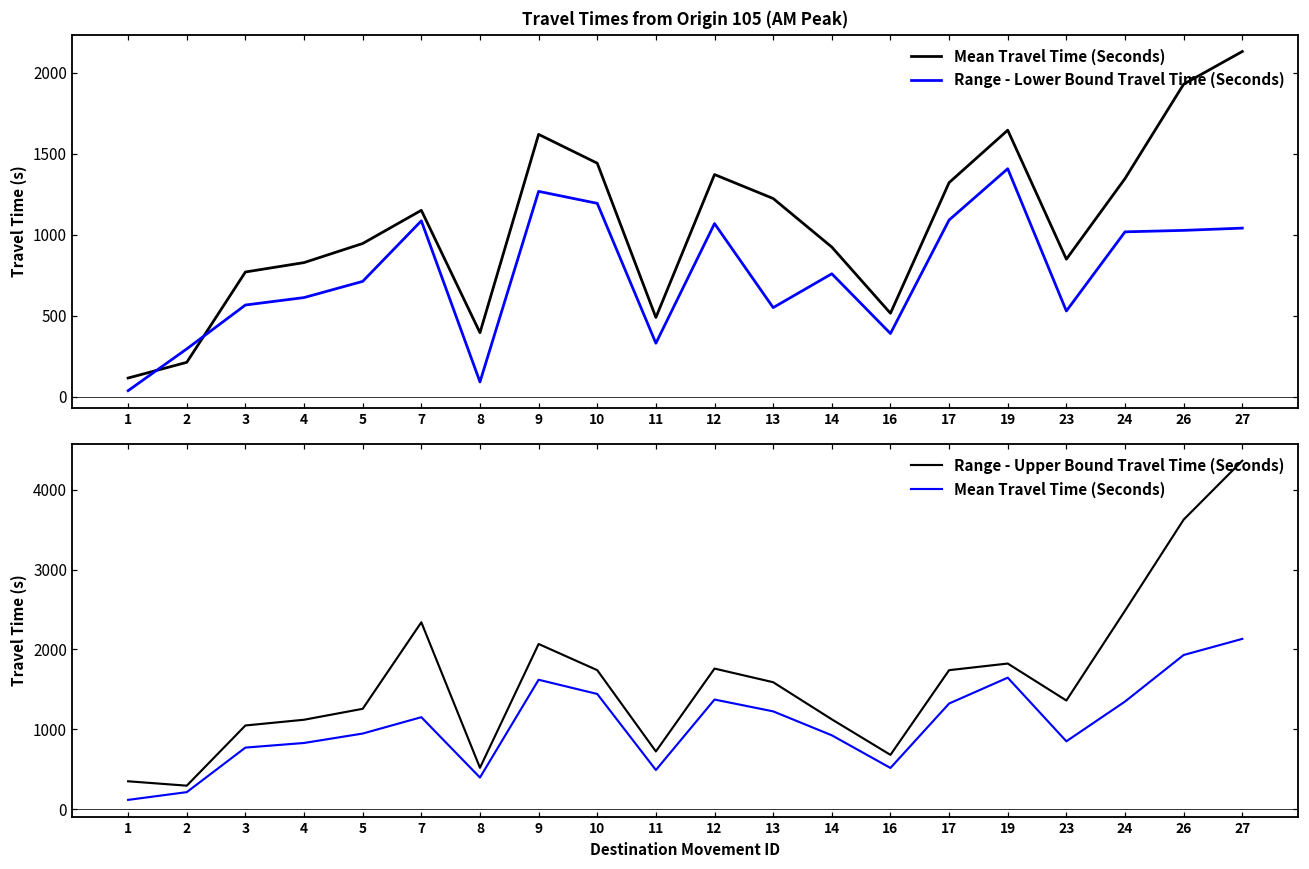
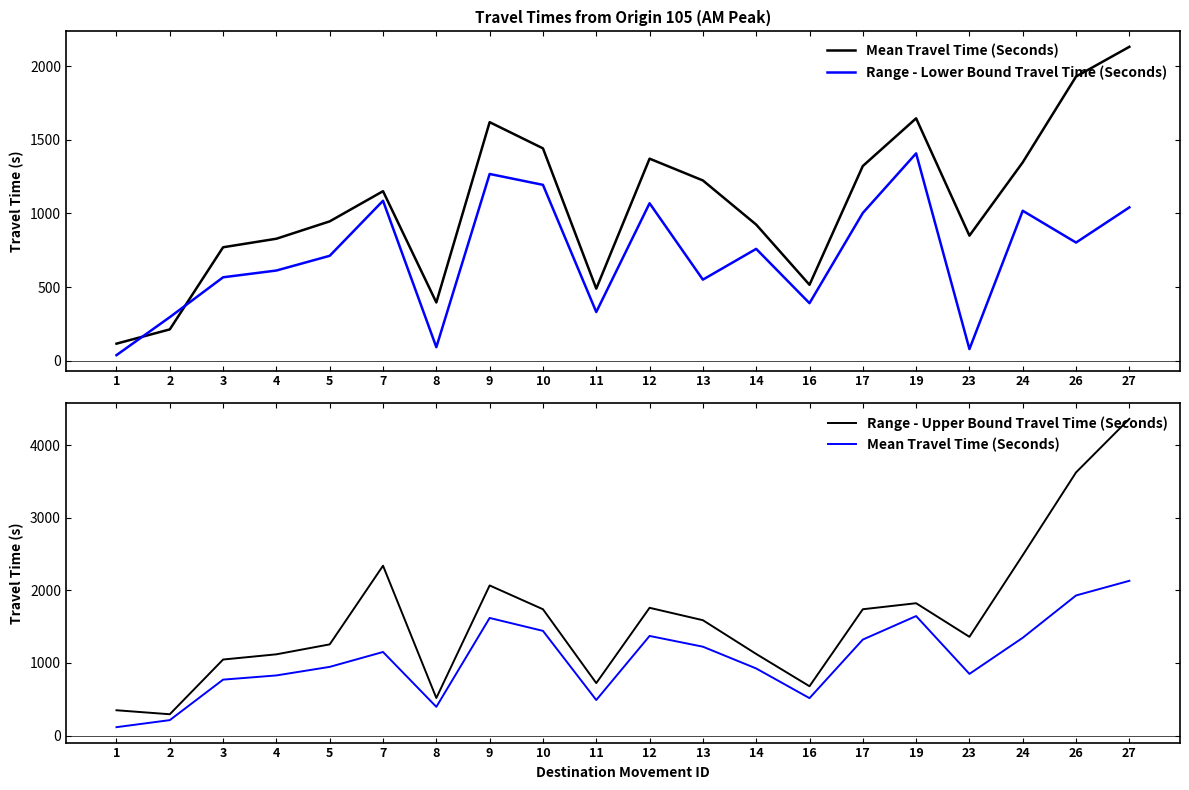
  {
    "Travel Times from Origin 105 (AM Peak)": {
      "Range - Lower Bound Travel Time (Seconds)": {
        "1": 40,
        "2": 300,
        "3": 570,
        "4": 610,
        "5": 710,
        "7": 1090,
        "8": 90,
        "9": 1270,
        "10": 1190,
        "11": 330,
        "12": 1070,
        "13": 550,
        "14": 760,
        "16": 390,
-       "17": 1090,
+       "17": 1000,
        "19": 1410,
-       "23": 530,
+       "23": 80,
        "24": 1020,
-       "26": 1030,
+       "26": 800,
        "27": 1040
      }
    }
  }
